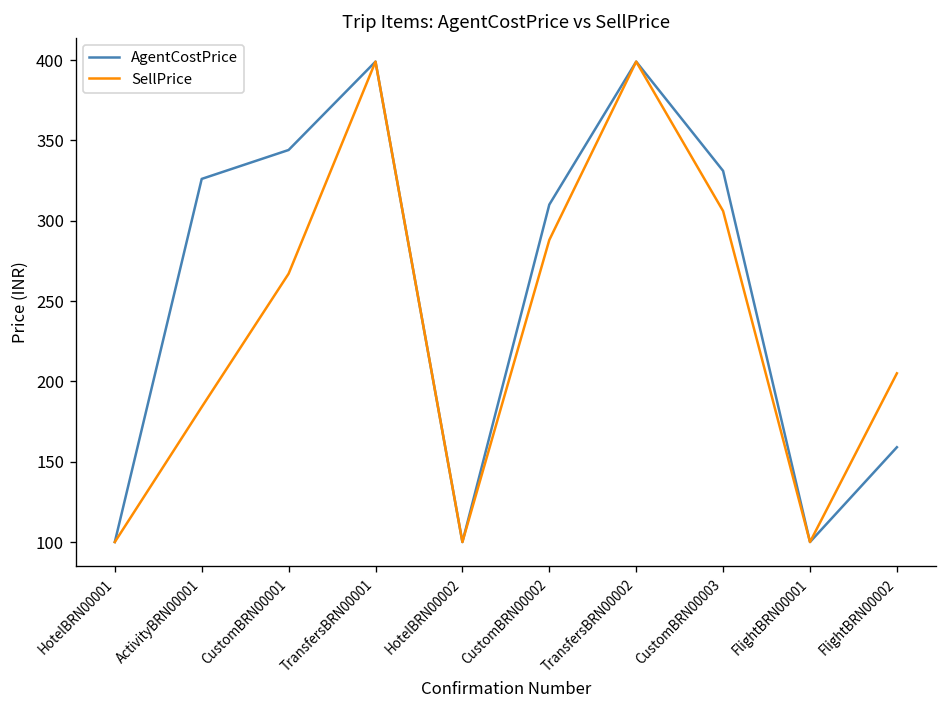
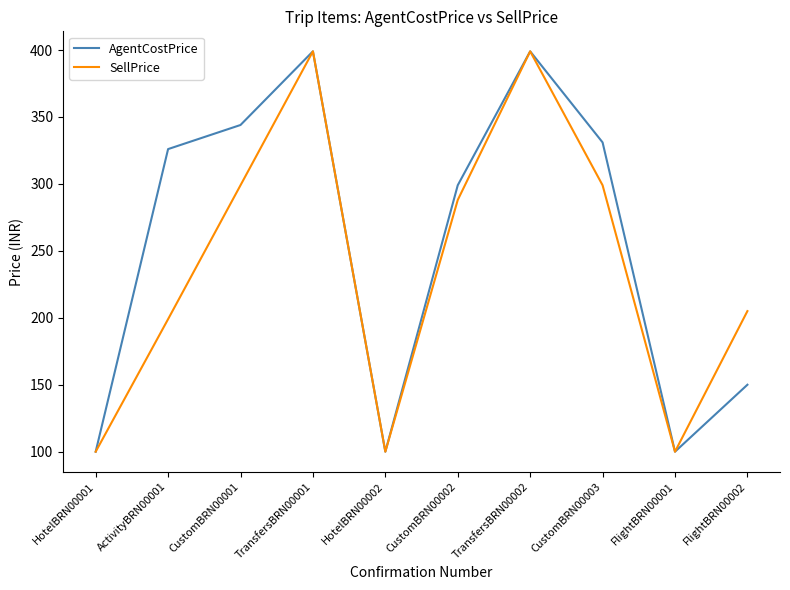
  {
    "AgentCostPrice": {
      "ActivityBRN00001": 326,
      "CustomBRN00001": 344,
-     "CustomBRN00002": 310,
+     "CustomBRN00002": 299,
      "CustomBRN00003": 331,
-     "FlightBRN00002": 159
+     "FlightBRN00002": 150
    },
    "SellPrice": {
-     "ActivityBRN00001": 184,
-     "CustomBRN00001": 267,
+     "ActivityBRN00001": 199,
+     "CustomBRN00001": 299,
      "CustomBRN00002": 288,
-     "CustomBRN00003": 306,
+     "CustomBRN00003": 299,
      "FlightBRN00002": 205
    }
  }
